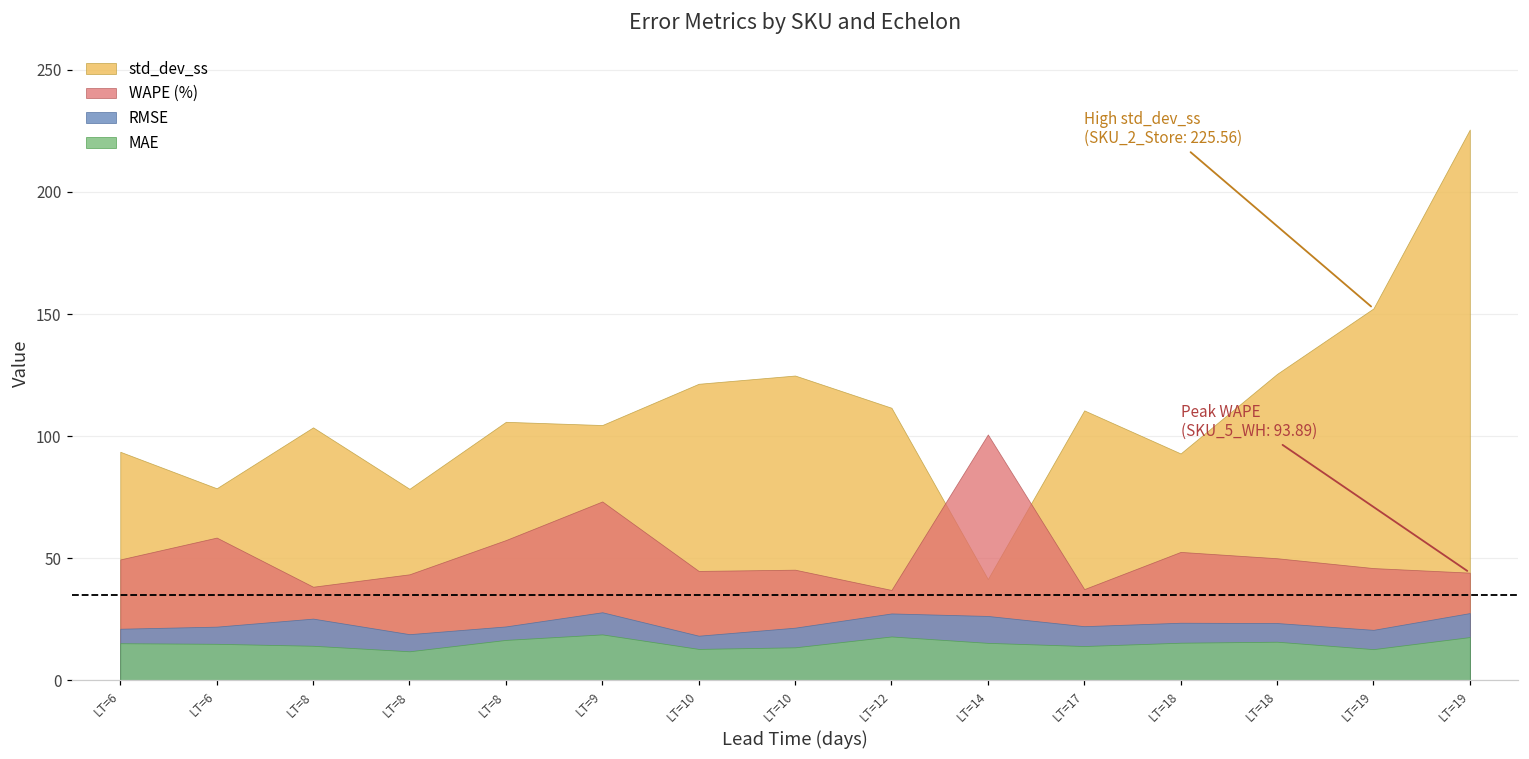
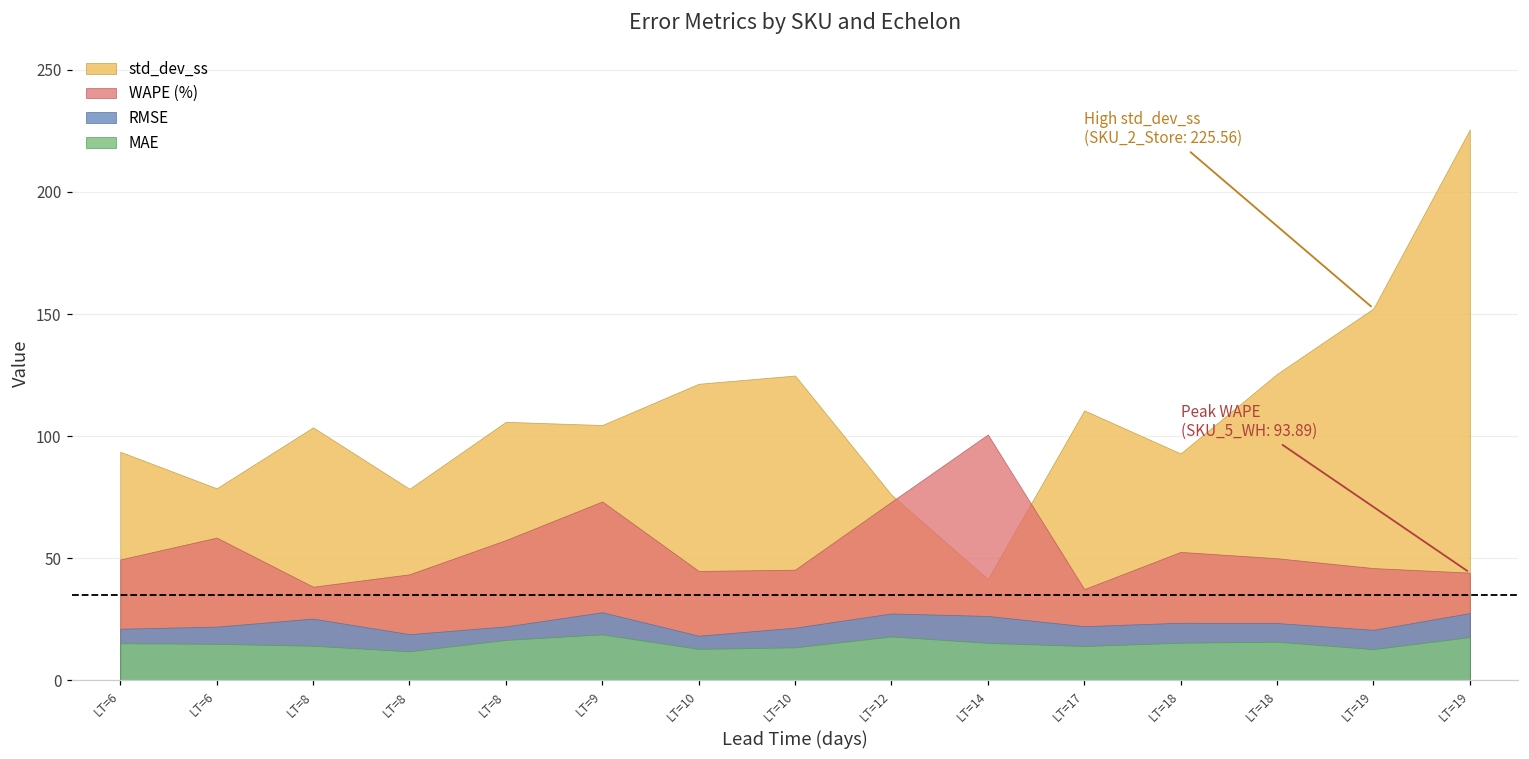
  {
    "std_dev_ss": {
      "LT=9": 105,
-     "LT=12": 112,
+     "LT=12": 76,
      "LT=14": 41,
      "LT=17": 111
    },
    "WAPE (%)": {
      "LT=9": 73,
-     "LT=12": 37,
+     "LT=12": 73,
      "LT=14": 101,
      "LT=17": 37
    },
    "RMSE": {
      "LT=9": 28,
      "LT=12": 27,
      "LT=14": 26,
      "LT=17": 22
    },
    "MAE": {
      "LT=9": 19,
      "LT=12": 18,
      "LT=14": 15,
      "LT=17": 14
    }
  }
